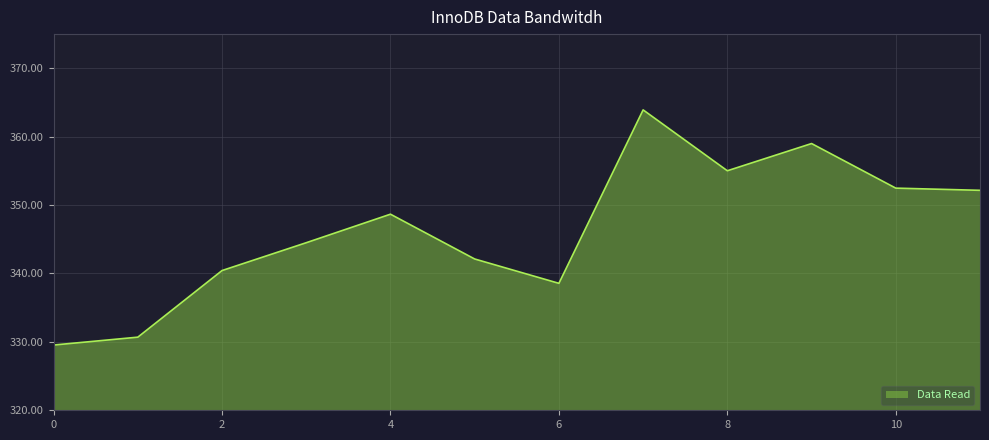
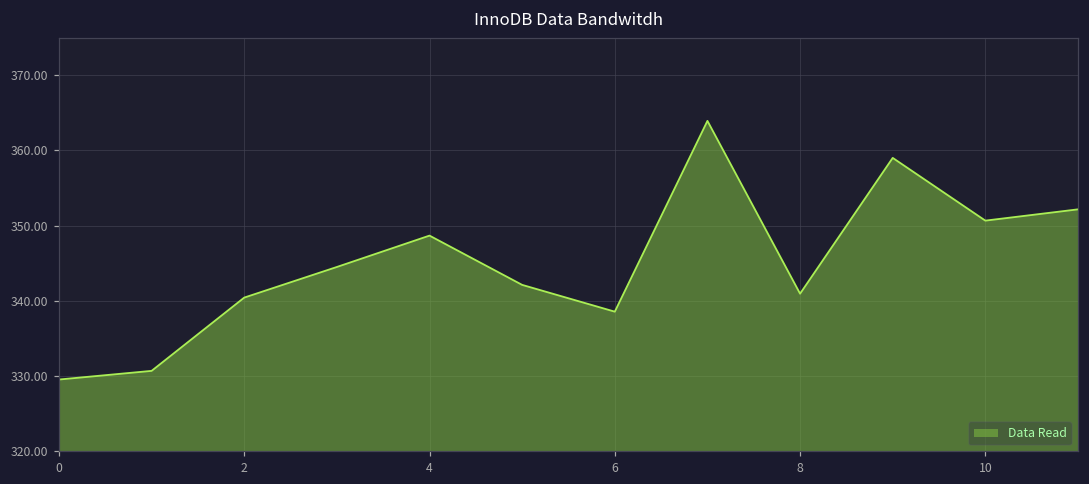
  {
    "0": 330,
    "2": 340,
    "4": 349,
    "6": 339,
-   "8": 355,
-   "10": 352
+   "8": 341,
+   "10": 351
  }
